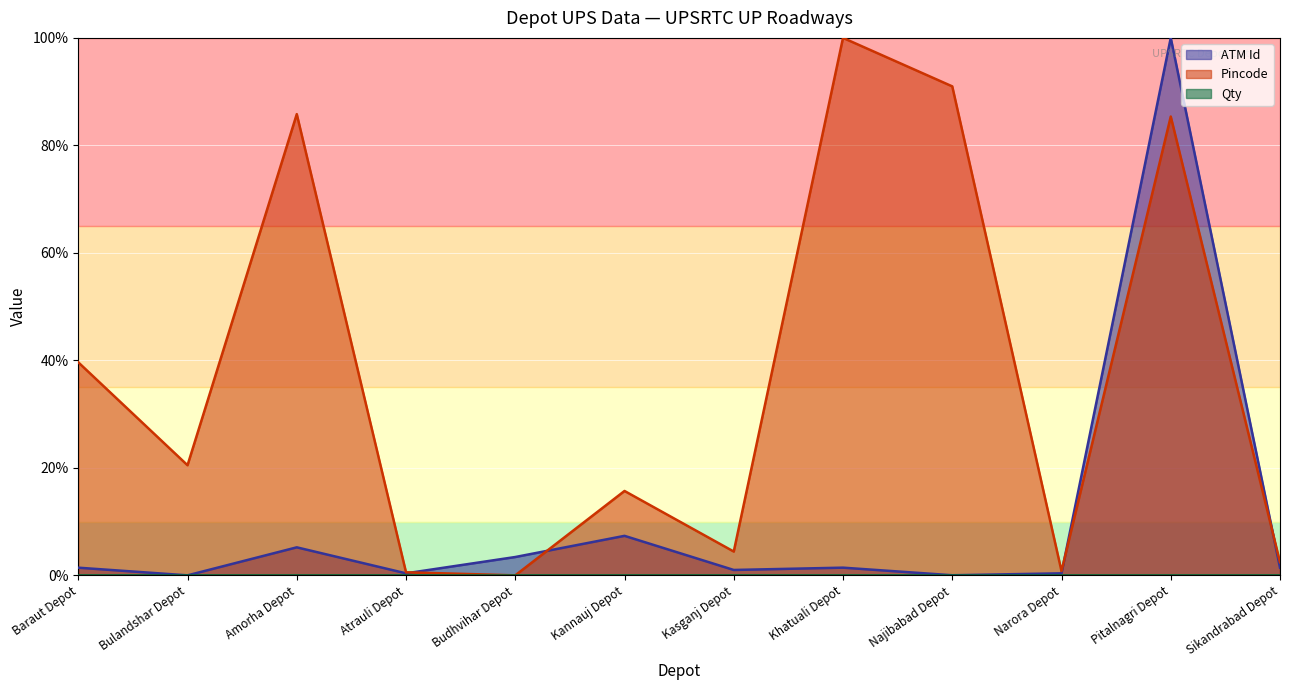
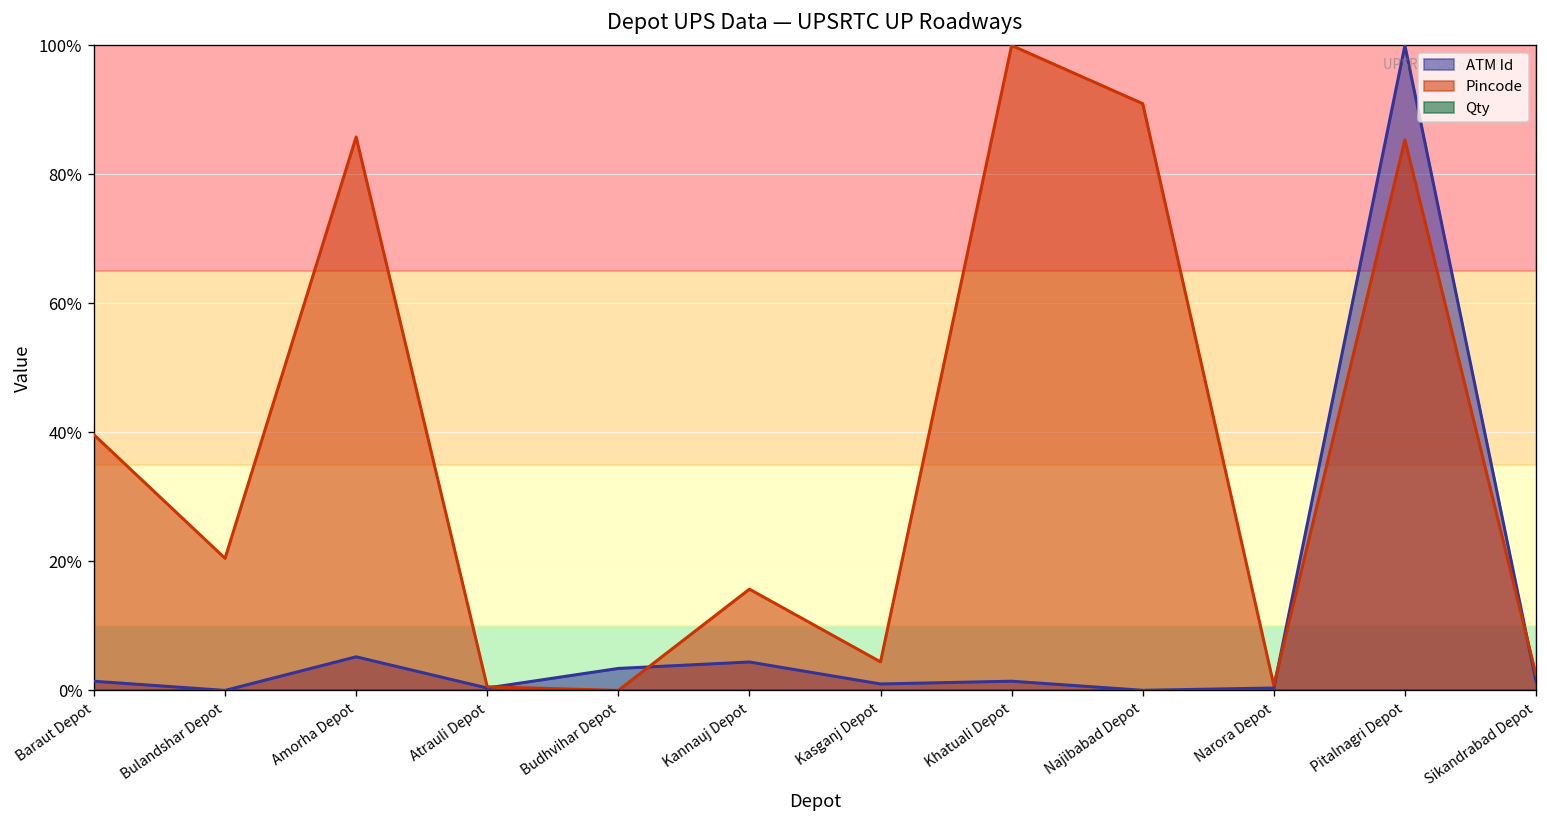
  {
    "ATM Id": {
      "Baraut Depot": "1%",
      "Amorha Depot": "5%",
      "Budhvihar Depot": "3%",
-     "Kannauj Depot": "7%",
+     "Kannauj Depot": "4%",
      "Kasganj Depot": "1%",
      "Khatuali Depot": "1%",
      "Pitalnagri Depot": "100%",
      "Sikandrabad Depot": "1%"
    },
    "Pincode": {
      "Baraut Depot": "40%",
      "Bulandshar Depot": "20%",
      "Amorha Depot": "86%",
      "Kannauj Depot": "16%",
      "Kasganj Depot": "4%",
      "Khatuali Depot": "100%",
      "Najibabad Depot": "91%",
      "Pitalnagri Depot": "85%",
      "Sikandrabad Depot": "2%"
    },
    "Qty": {
      "Baraut Depot": "0%",
      "Amorha Depot": "0%",
      "Kannauj Depot": "0%",
      "Kasganj Depot": "0%",
      "Khatuali Depot": "0%",
      "Pitalnagri Depot": "0%",
      "Sikandrabad Depot": "0%"
    }
  }
